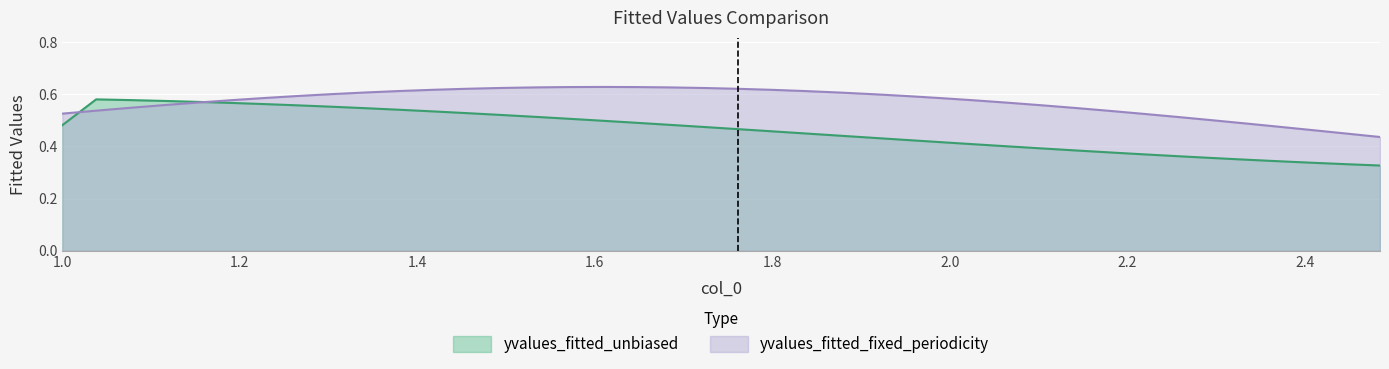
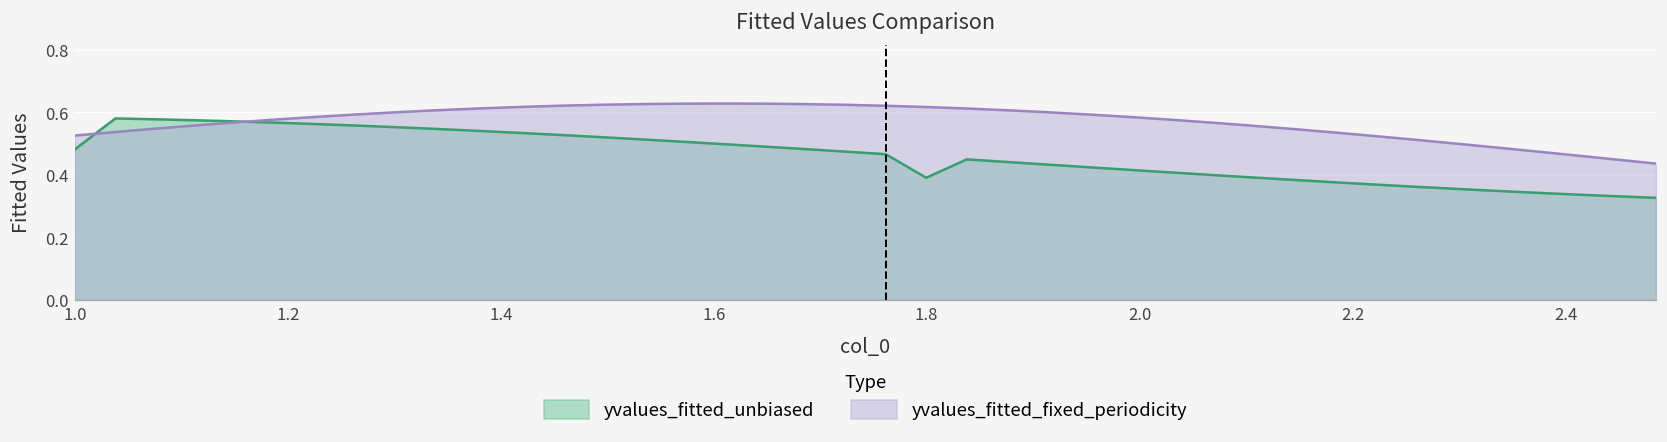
  {
    "yvalues_fitted_unbiased": {
      "1.0": 0.48,
-     "1.8": 0.46
+     "1.8": 0.39
    },
    "yvalues_fitted_fixed_periodicity": {
      "1.0": 0.53,
      "1.8": 0.62
    }
  }
